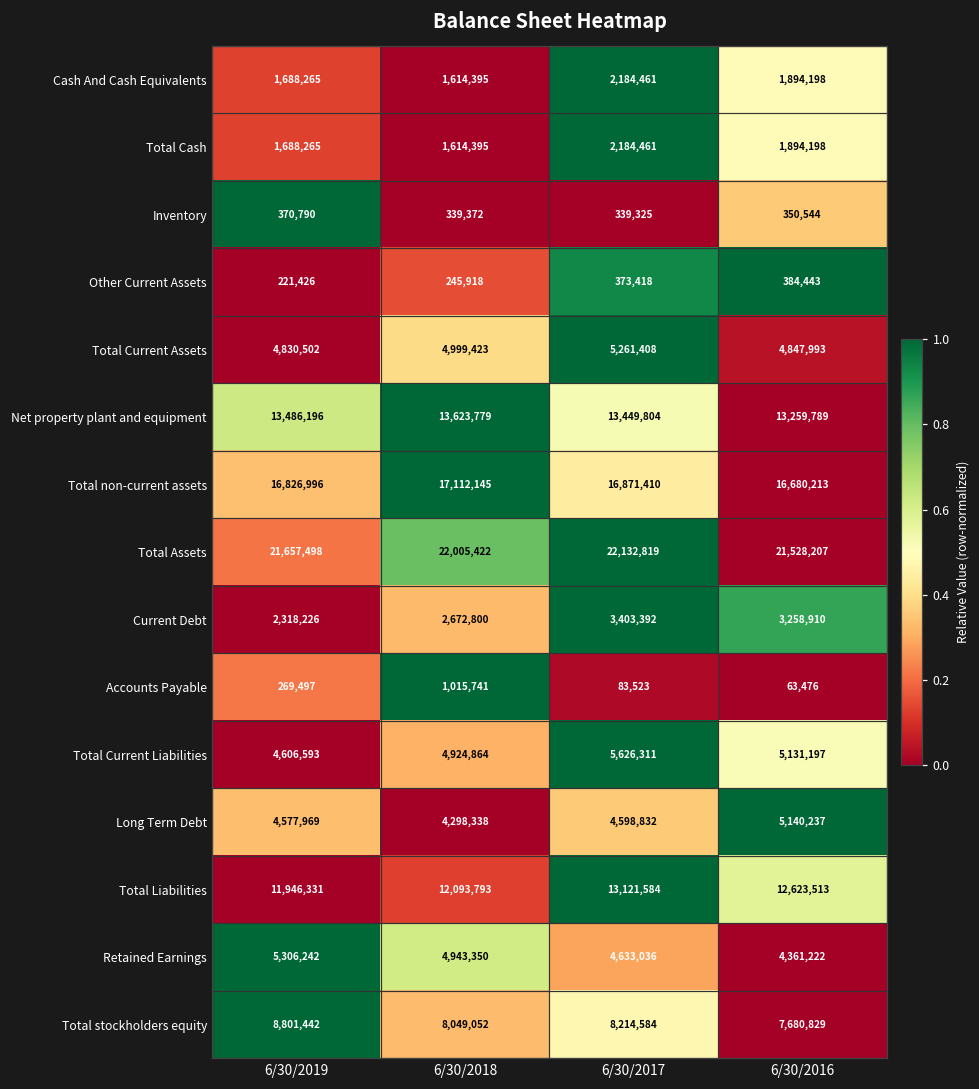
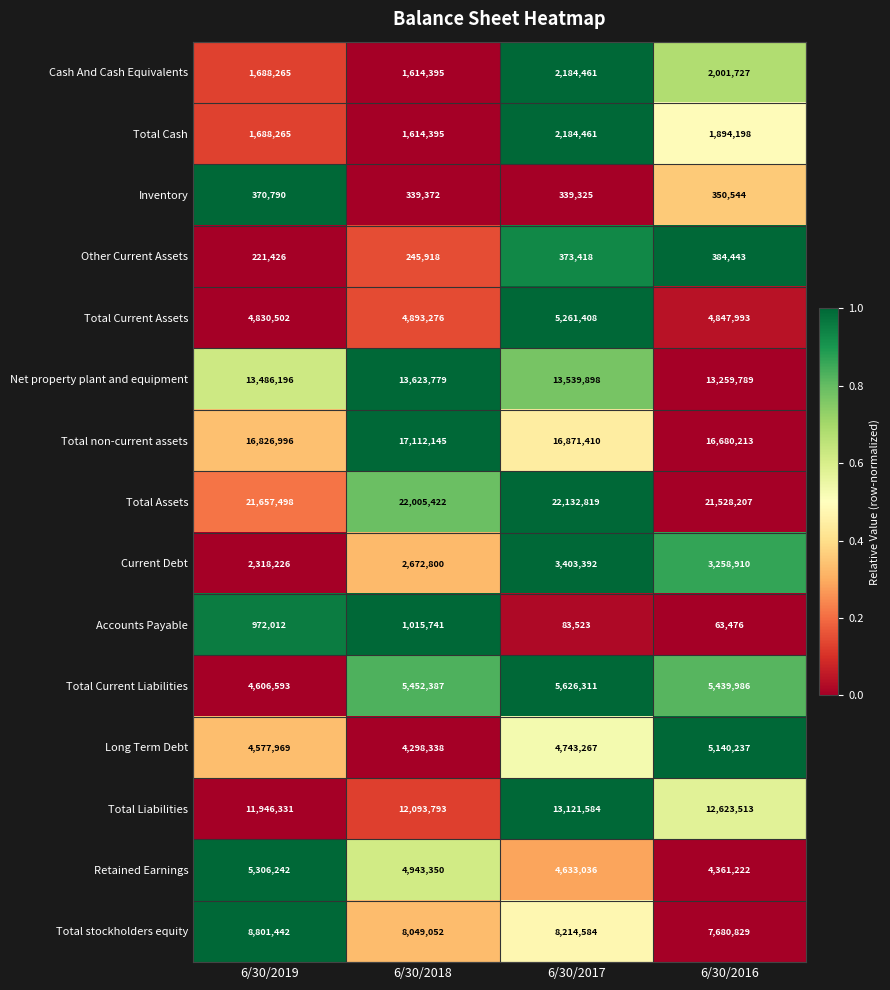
  {
    "Cash And Cash Equivalents": {
      "6/30/2019": "1,688,265",
      "6/30/2018": "1,614,395",
      "6/30/2017": "2,184,461",
-     "6/30/2016": "1,894,198"
+     "6/30/2016": "2,001,727"
    },
    "Total Cash": {
      "6/30/2019": "1,688,265",
      "6/30/2018": "1,614,395",
      "6/30/2017": "2,184,461",
      "6/30/2016": "1,894,198"
    },
    "Inventory": {
      "6/30/2019": "370,790",
      "6/30/2018": "339,372",
      "6/30/2017": "339,325",
      "6/30/2016": "350,544"
    },
    "Other Current Assets": {
      "6/30/2019": "221,426",
      "6/30/2018": "245,918",
      "6/30/2017": "373,418",
      "6/30/2016": "384,443"
    },
    "Total Current Assets": {
      "6/30/2019": "4,830,502",
-     "6/30/2018": "4,999,423",
+     "6/30/2018": "4,893,276",
      "6/30/2017": "5,261,408",
      "6/30/2016": "4,847,993"
    },
    "Net property plant and equipment": {
      "6/30/2019": "13,486,196",
      "6/30/2018": "13,623,779",
-     "6/30/2017": "13,449,804",
+     "6/30/2017": "13,539,898",
      "6/30/2016": "13,259,789"
    },
    "Total non-current assets": {
      "6/30/2019": "16,826,996",
      "6/30/2018": "17,112,145",
      "6/30/2017": "16,871,410",
      "6/30/2016": "16,680,213"
    },
    "Total Assets": {
      "6/30/2019": "21,657,498",
      "6/30/2018": "22,005,422",
      "6/30/2017": "22,132,819",
      "6/30/2016": "21,528,207"
    },
    "Current Debt": {
      "6/30/2019": "2,318,226",
      "6/30/2018": "2,672,800",
      "6/30/2017": "3,403,392",
      "6/30/2016": "3,258,910"
    },
    "Accounts Payable": {
-     "6/30/2019": "269,497",
+     "6/30/2019": "972,012",
      "6/30/2018": "1,015,741",
      "6/30/2017": "83,523",
      "6/30/2016": "63,476"
    },
    "Total Current Liabilities": {
      "6/30/2019": "4,606,593",
-     "6/30/2018": "4,924,864",
+     "6/30/2018": "5,452,387",
      "6/30/2017": "5,626,311",
-     "6/30/2016": "5,131,197"
+     "6/30/2016": "5,439,986"
    },
    "Long Term Debt": {
      "6/30/2019": "4,577,969",
      "6/30/2018": "4,298,338",
-     "6/30/2017": "4,598,832",
+     "6/30/2017": "4,743,267",
      "6/30/2016": "5,140,237"
    },
    "Total Liabilities": {
      "6/30/2019": "11,946,331",
      "6/30/2018": "12,093,793",
      "6/30/2017": "13,121,584",
      "6/30/2016": "12,623,513"
    },
    "Retained Earnings": {
      "6/30/2019": "5,306,242",
      "6/30/2018": "4,943,350",
      "6/30/2017": "4,633,036",
      "6/30/2016": "4,361,222"
    },
    "Total stockholders equity": {
      "6/30/2019": "8,801,442",
      "6/30/2018": "8,049,052",
      "6/30/2017": "8,214,584",
      "6/30/2016": "7,680,829"
    }
  }
